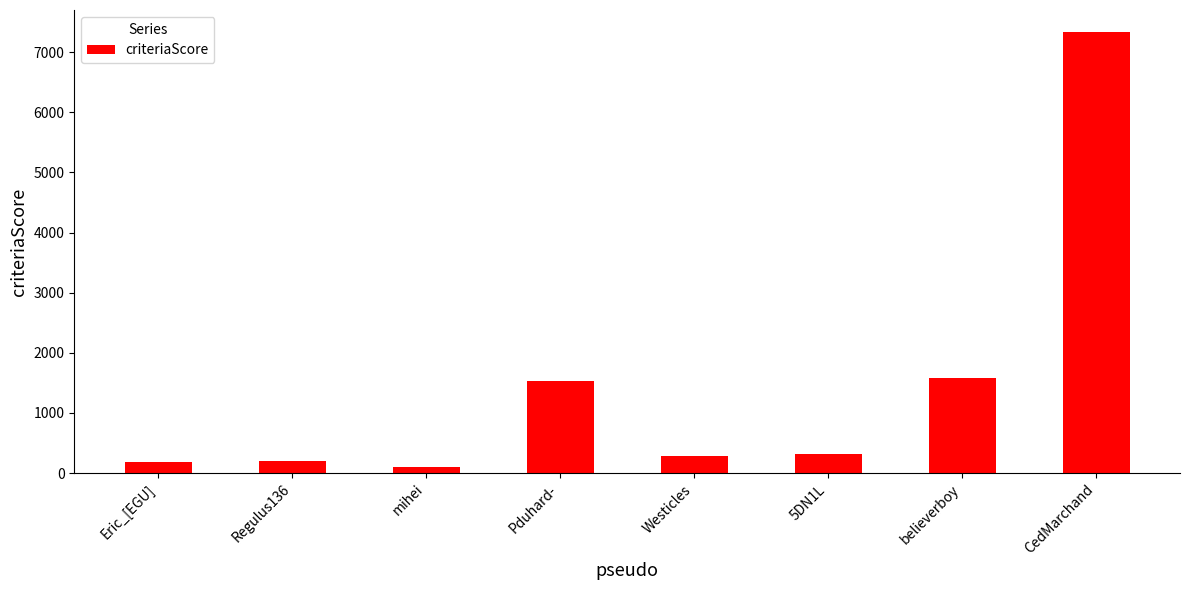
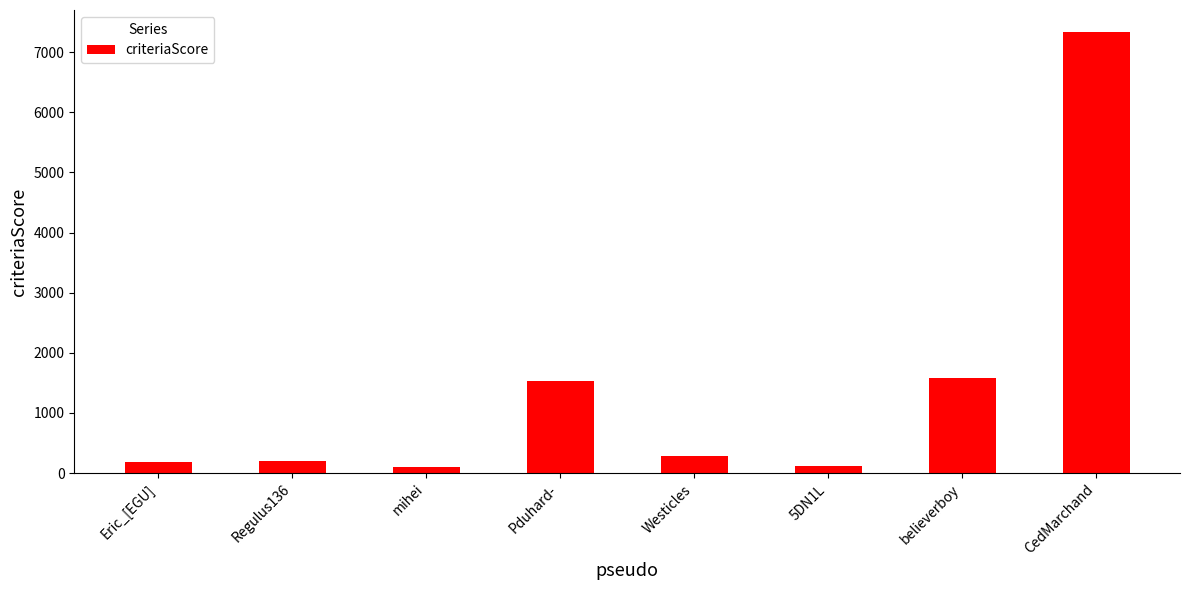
  {
    "Eric_[EGU]": 200,
    "Regulus136": 200,
    "mihei": 100,
    "Pduhard-": 1500,
    "Westicles": 300,
-   "5DN1L": 300,
+   "5DN1L": 100,
    "believerboy": 1600,
    "CedMarchand": 7300
  }
